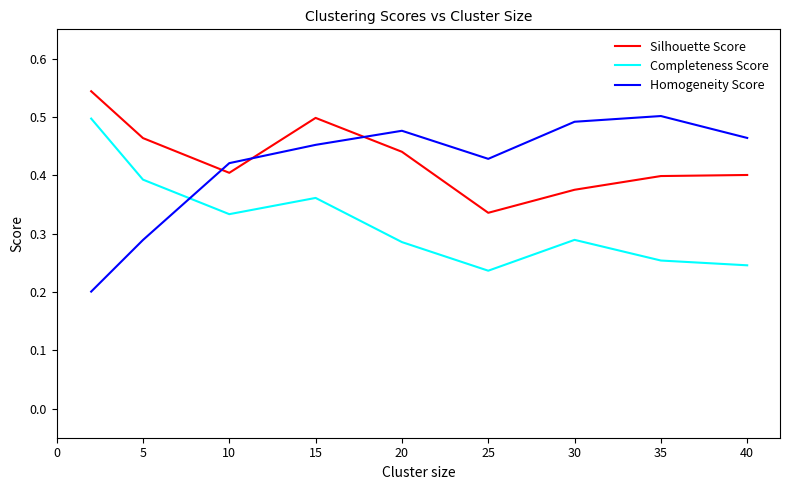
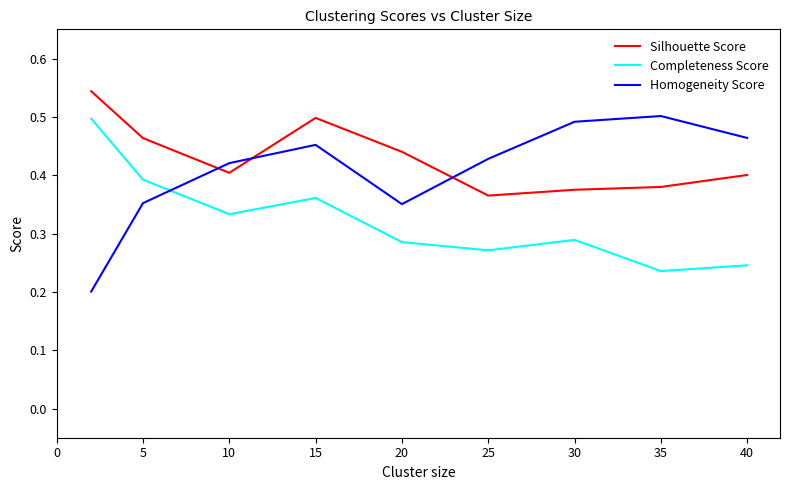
  {
    "Silhouette Score": {
      "5": 0.46,
      "10": 0.40,
      "15": 0.50,
      "20": 0.44,
-     "25": 0.34,
+     "25": 0.37,
      "30": 0.38,
-     "35": 0.40,
+     "35": 0.38,
      "40": 0.40
    },
    "Completeness Score": {
      "5": 0.39,
      "10": 0.33,
      "15": 0.36,
      "20": 0.29,
-     "25": 0.24,
+     "25": 0.27,
      "30": 0.29,
-     "35": 0.25,
+     "35": 0.24,
      "40": 0.25
    },
    "Homogeneity Score": {
-     "5": 0.29,
+     "5": 0.35,
      "10": 0.42,
      "15": 0.45,
-     "20": 0.48,
+     "20": 0.35,
      "25": 0.43,
      "30": 0.49,
      "35": 0.50,
      "40": 0.46
    }
  }
